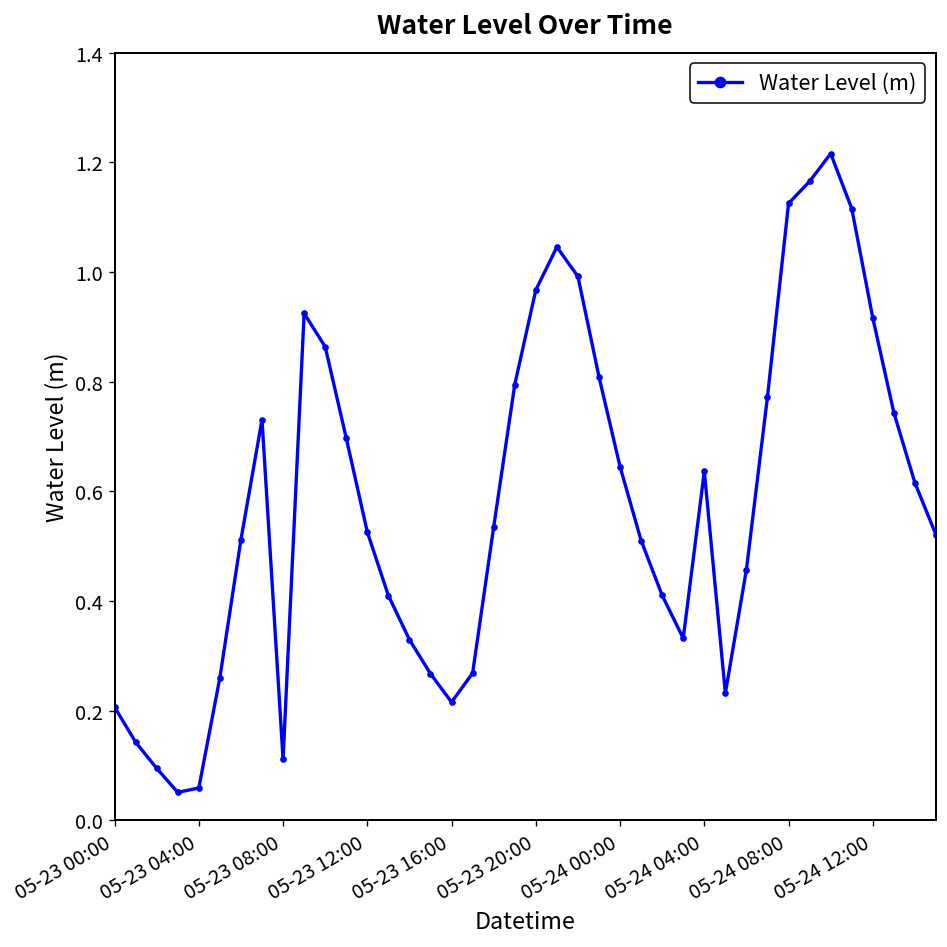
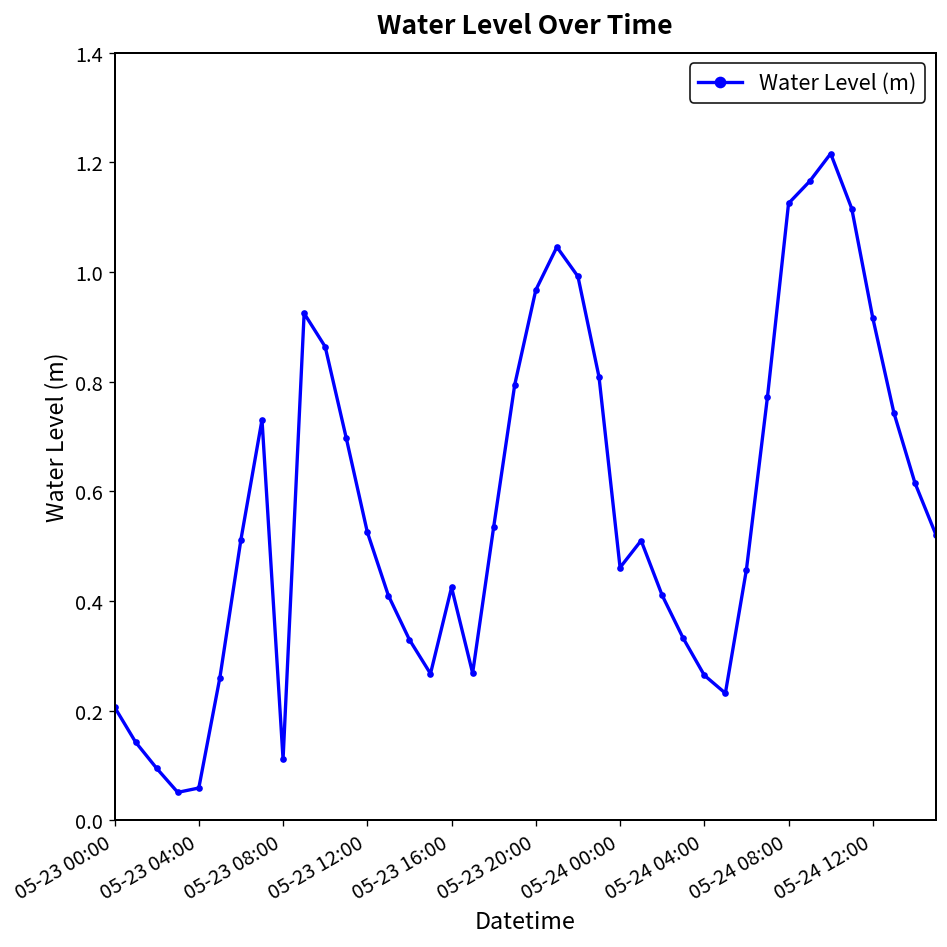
  {
    "05-23 00:00": 0.21,
    "05-23 04:00": 0.06,
    "05-23 08:00": 0.11,
    "05-23 12:00": 0.53,
-   "05-23 16:00": 0.22,
+   "05-23 16:00": 0.42,
    "05-23 20:00": 0.97,
-   "05-24 00:00": 0.65,
-   "05-24 04:00": 0.64,
+   "05-24 00:00": 0.46,
+   "05-24 04:00": 0.26,
    "05-24 08:00": 1.13,
    "05-24 12:00": 0.92
  }
